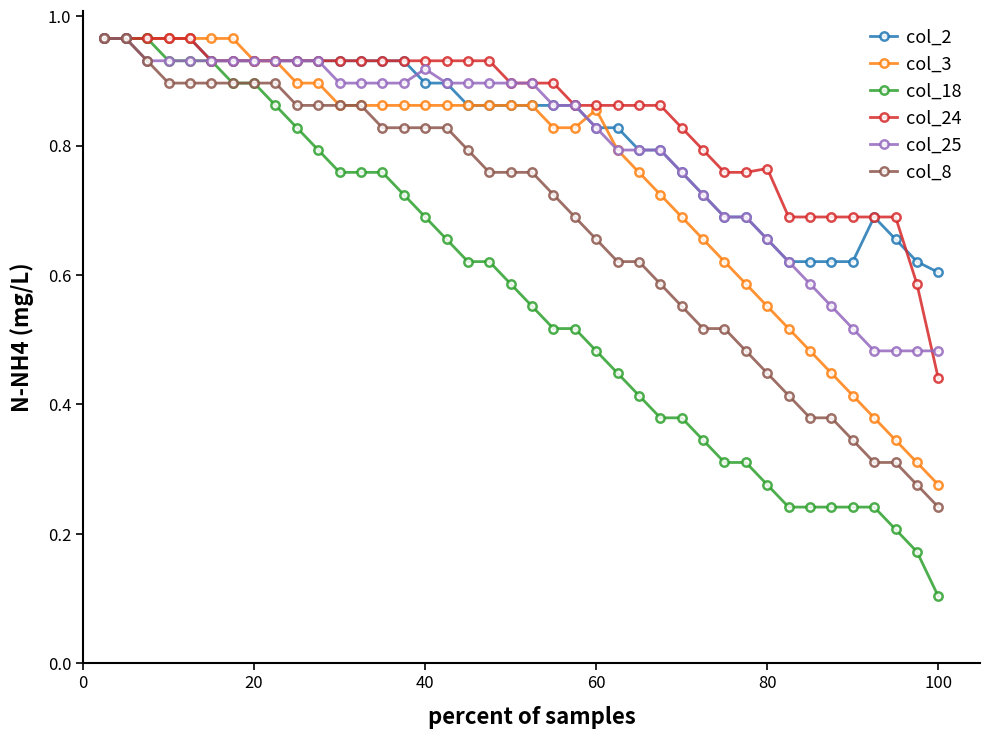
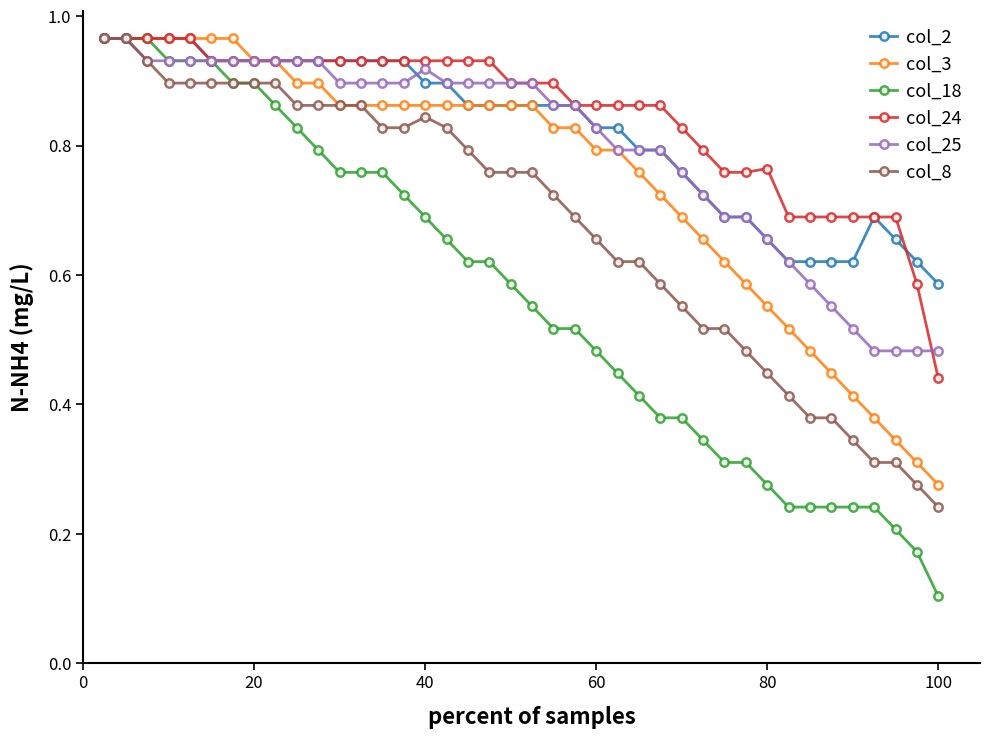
  {
    "col_2": {
      "40": 0.90,
-     "100": 0.60
+     "100": 0.59
    },
    "col_3": {
      "40": 0.86,
-     "60": 0.86,
+     "60": 0.79,
      "80": 0.55,
      "100": 0.28
    },
    "col_18": {
      "40": 0.69,
      "60": 0.48,
      "80": 0.28,
      "100": 0.10
    },
    "col_24": {
      "40": 0.93,
      "60": 0.86,
      "80": 0.76,
      "100": 0.44
    },
    "col_25": {
      "40": 0.92,
      "100": 0.48
    },
    "col_8": {
-     "40": 0.83,
+     "40": 0.84,
      "60": 0.66,
      "80": 0.45,
      "100": 0.24
    }
  }
